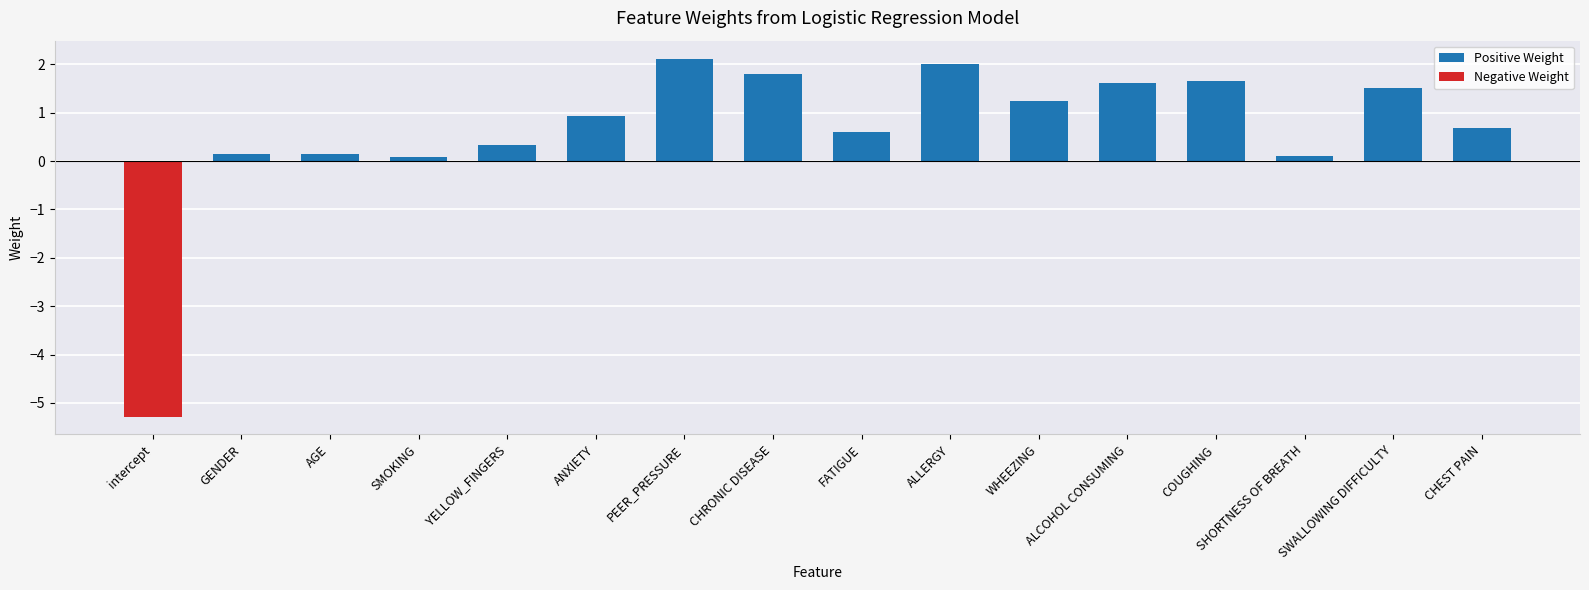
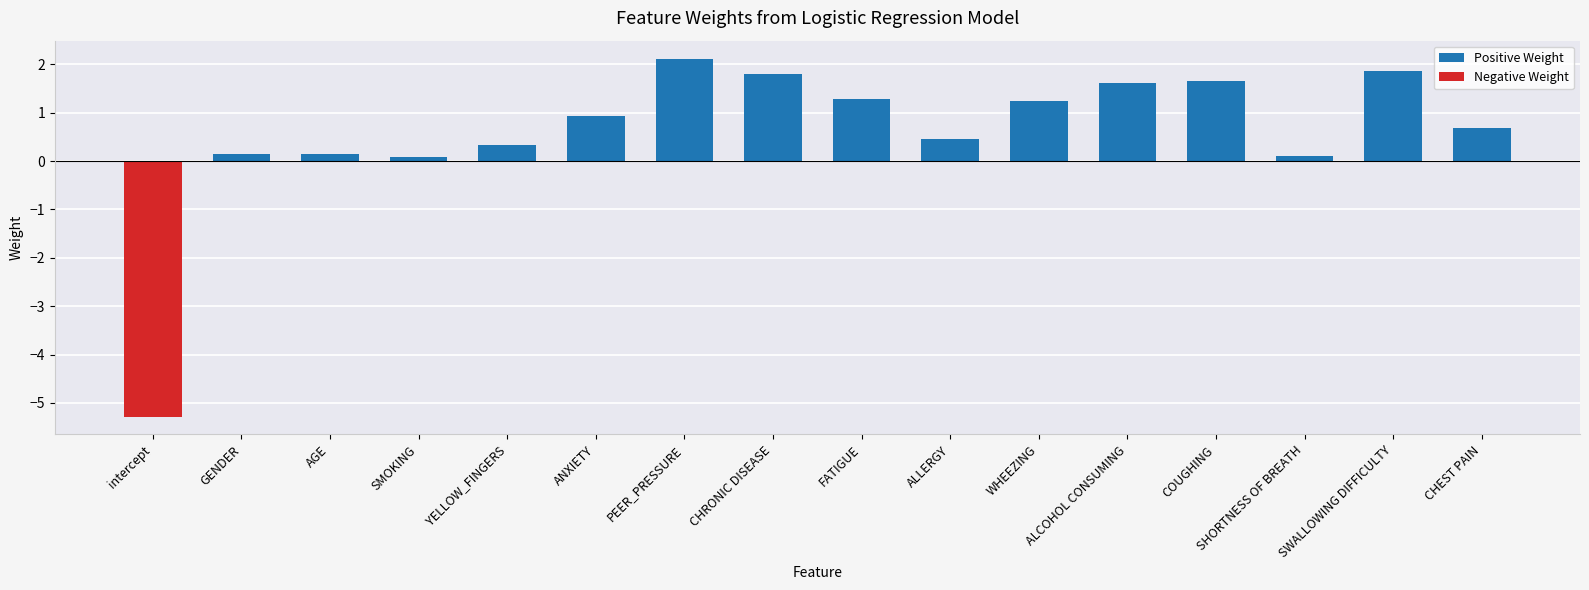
  {
    "intercept": -5.3,
    "GENDER": 0.1,
    "AGE": 0.1,
    "SMOKING": 0.1,
    "YELLOW_FINGERS": 0.3,
    "ANXIETY": 0.9,
    "PEER_PRESSURE": 2.1,
    "CHRONIC DISEASE": 1.8,
-   "FATIGUE": 0.6,
-   "ALLERGY": 2.0,
+   "FATIGUE": 1.3,
+   "ALLERGY": 0.5,
    "WHEEZING": 1.2,
    "ALCOHOL CONSUMING": 1.6,
    "COUGHING": 1.6,
    "SHORTNESS OF BREATH": 0.1,
-   "SWALLOWING DIFFICULTY": 1.5,
+   "SWALLOWING DIFFICULTY": 1.9,
    "CHEST PAIN": 0.7
  }
